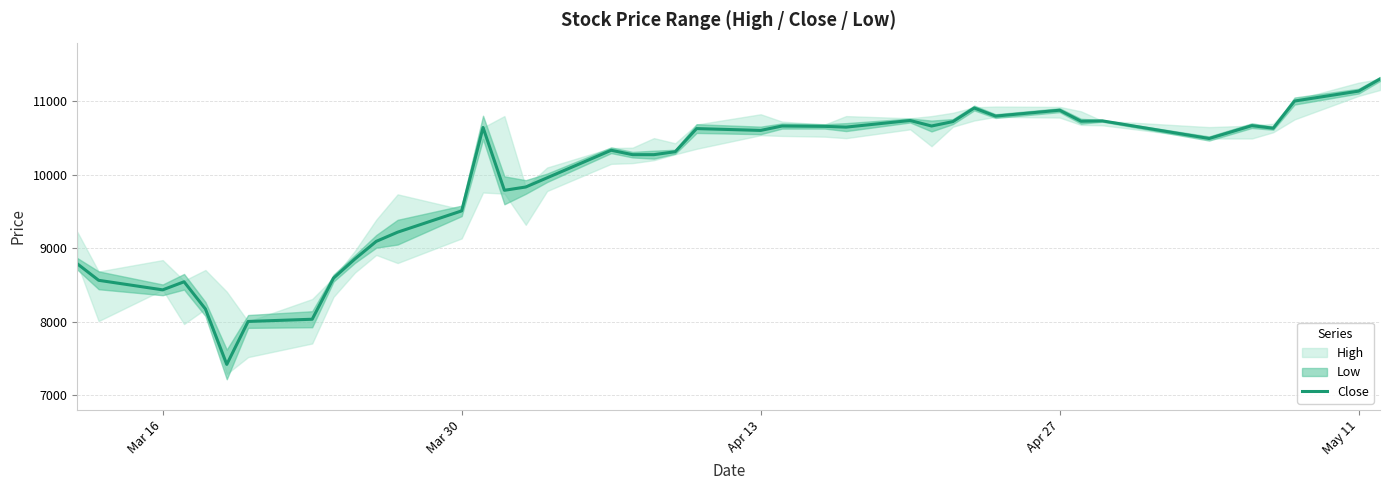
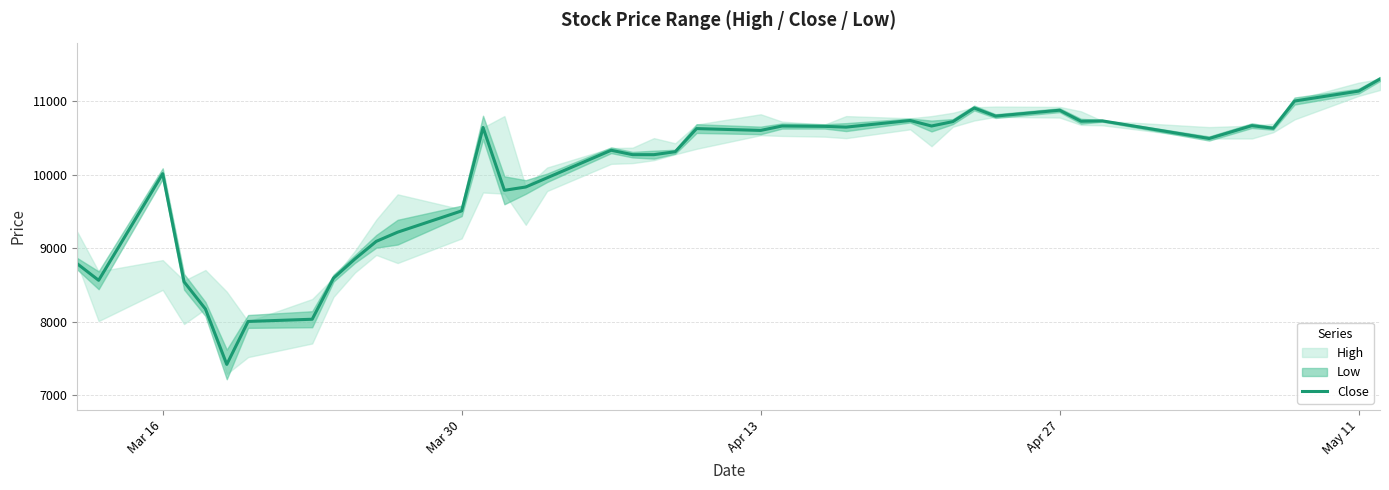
  {
    "Close": {
-     "Mar 16": 8400,
+     "Mar 16": 10000,
      "Apr 13": 10600
    }
  }
